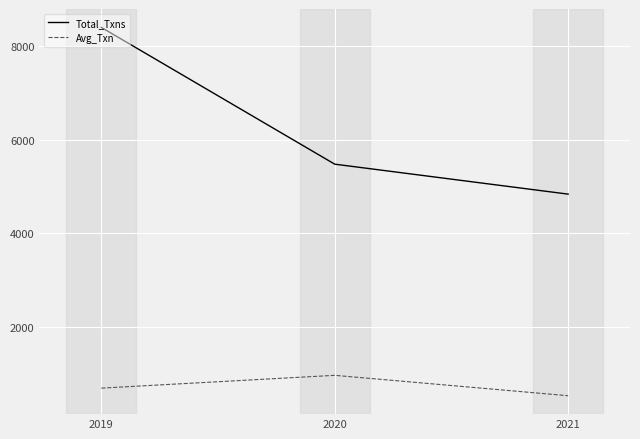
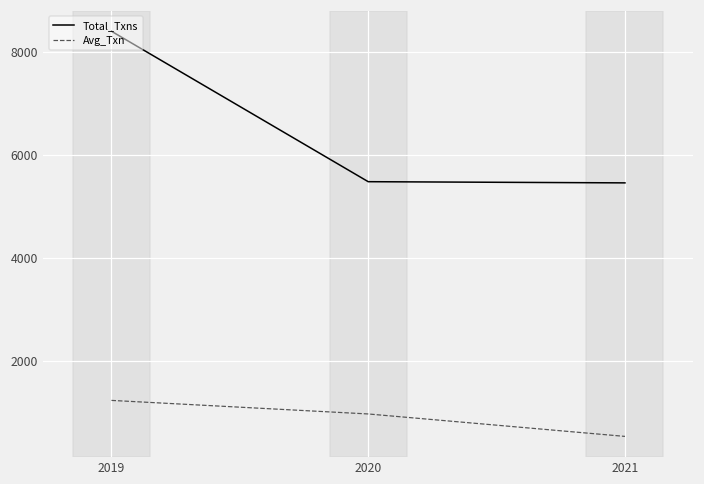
  {
    "Total_Txns": {
      "2020": 5500,
-     "2021": 4800
+     "2021": 5500
    },
    "Avg_Txn": {
-     "2019": 700,
+     "2019": 1200,
      "2020": 1000,
      "2021": 500
    }
  }
